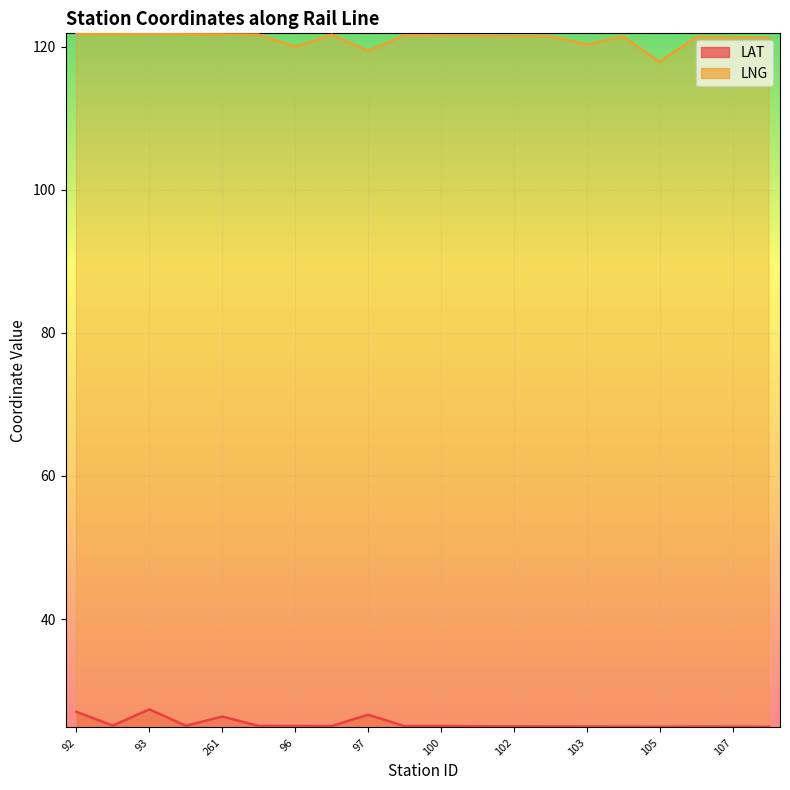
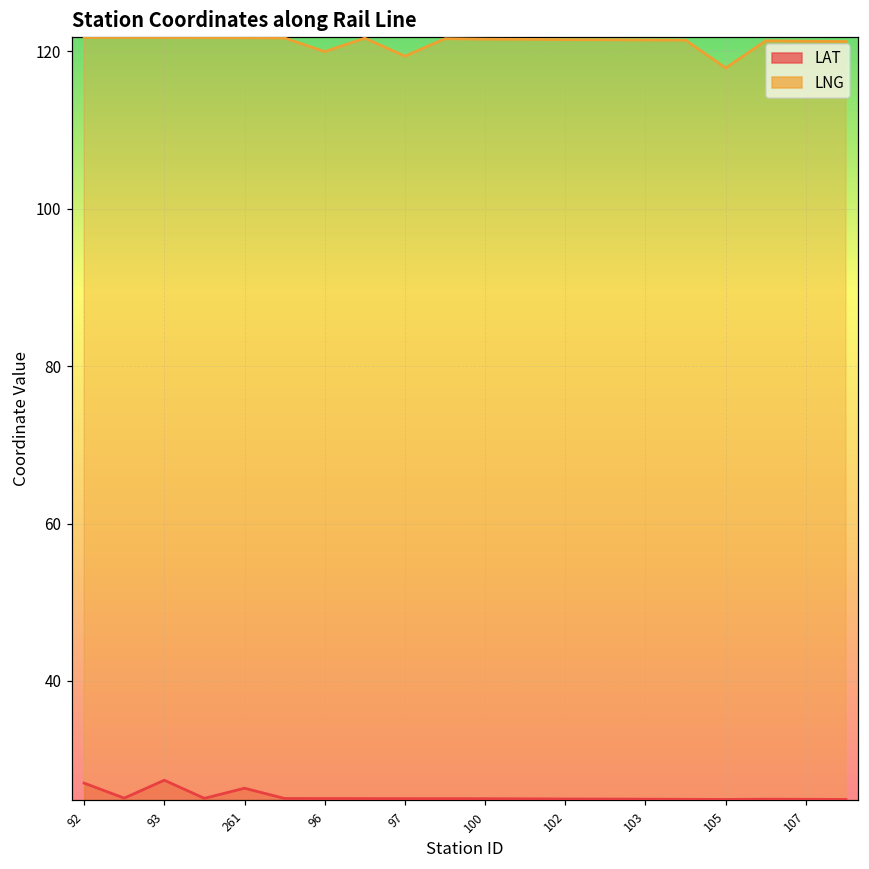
  {
    "LAT": {
      "92": 27,
      "93": 27,
      "261": 26,
      "96": 25,
-     "97": 27,
+     "97": 25,
      "100": 25,
      "102": 25,
      "103": 25,
      "105": 25,
      "107": 25
    },
    "LNG": {
      "92": 122,
      "93": 122,
      "261": 122,
      "96": 120,
      "97": 119,
      "100": 122,
      "102": 121,
-     "103": 120,
+     "103": 121,
      "105": 118,
      "107": 121
    }
  }
